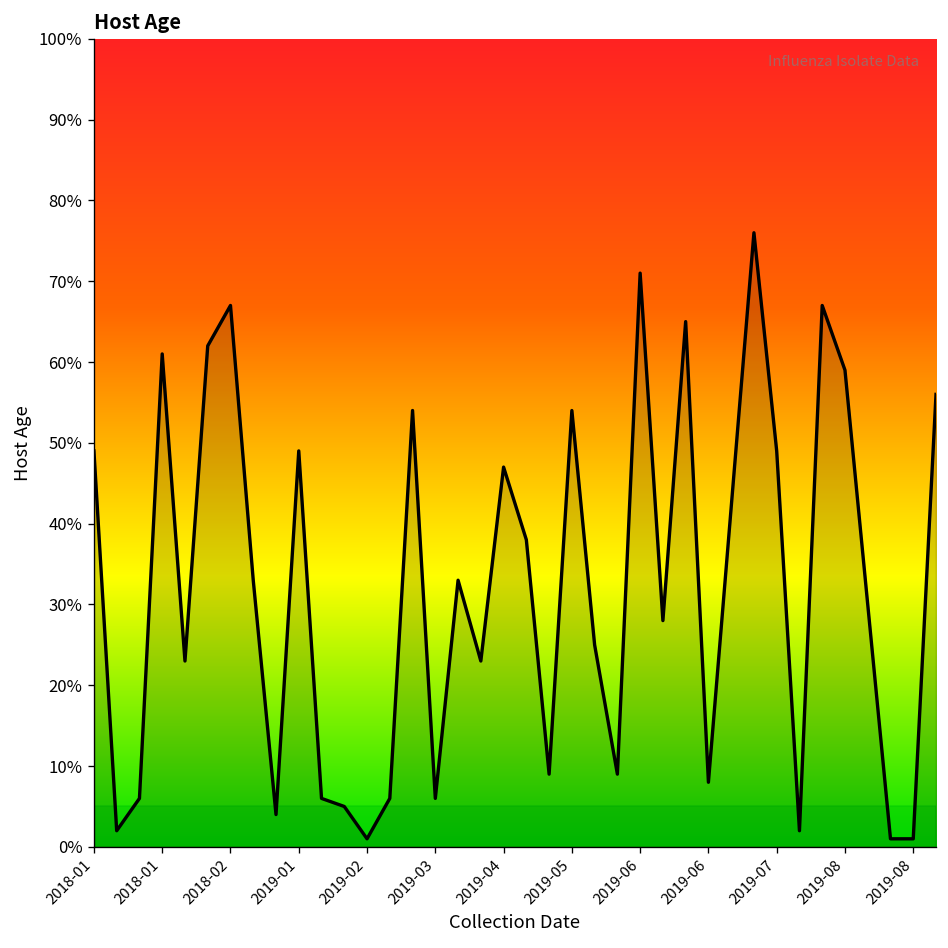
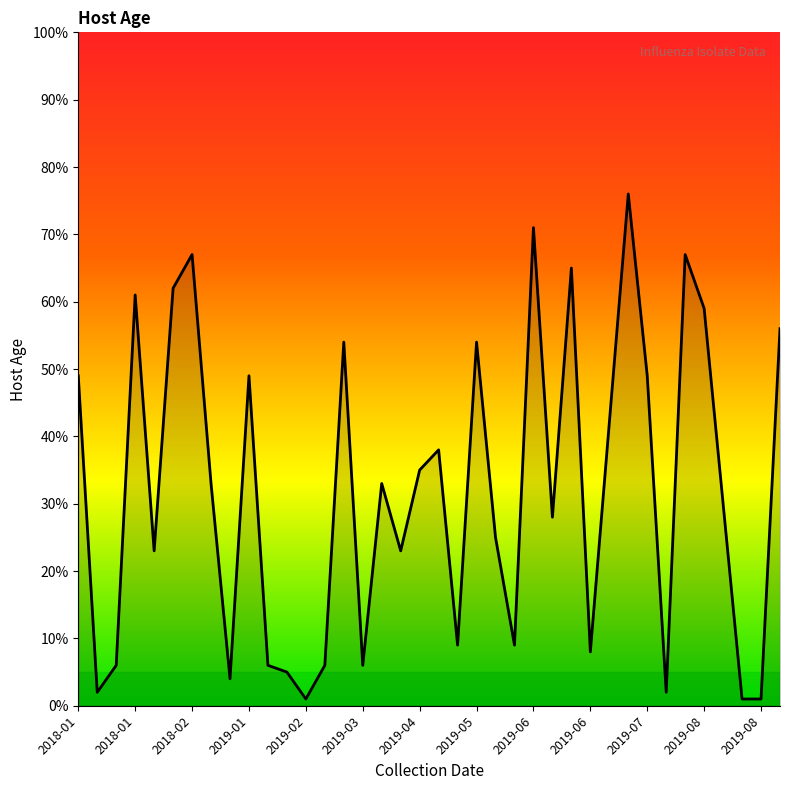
  {
    "2018-02": "67%",
    "2019-01": "49%",
    "2019-03": "6%",
-   "2019-04": "47%",
+   "2019-04": "35%",
    "2019-05": "54%",
    "2019-07": "49%"
  }
